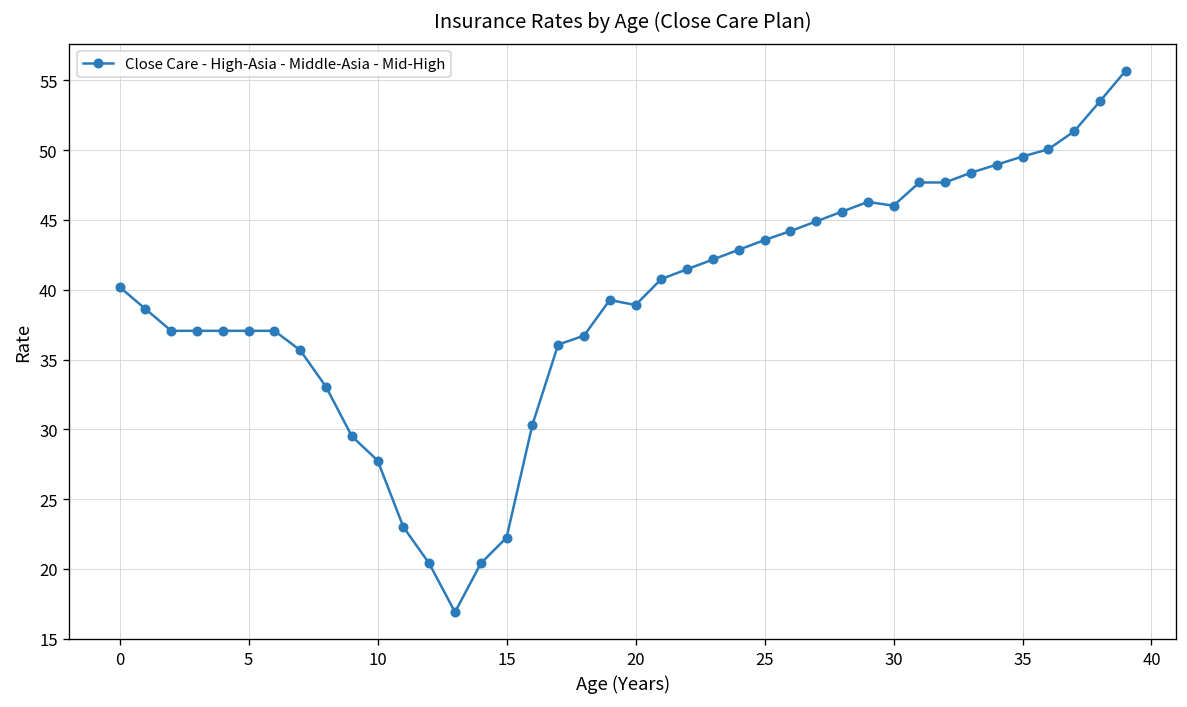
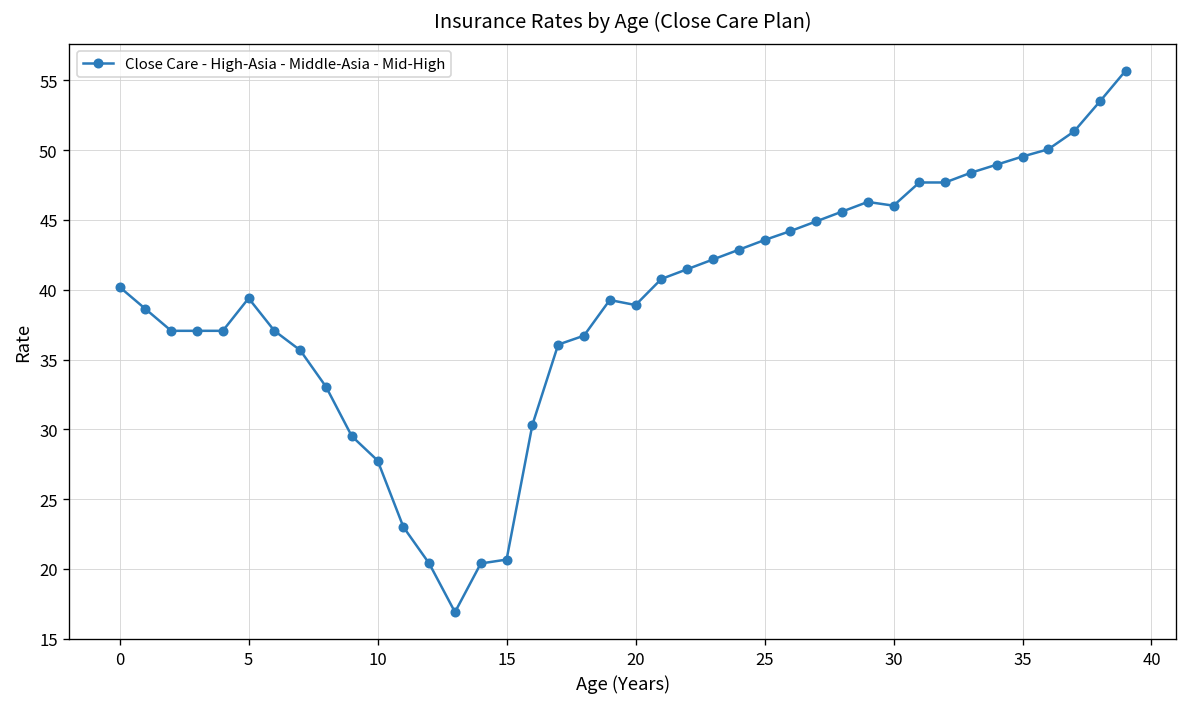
  {
    "0": 40.2,
-   "5": 37.1,
+   "5": 39.4,
    "10": 27.8,
-   "15": 22.2,
+   "15": 20.7,
    "20": 38.9,
    "25": 43.6,
    "30": 46.0,
    "35": 49.5
  }
